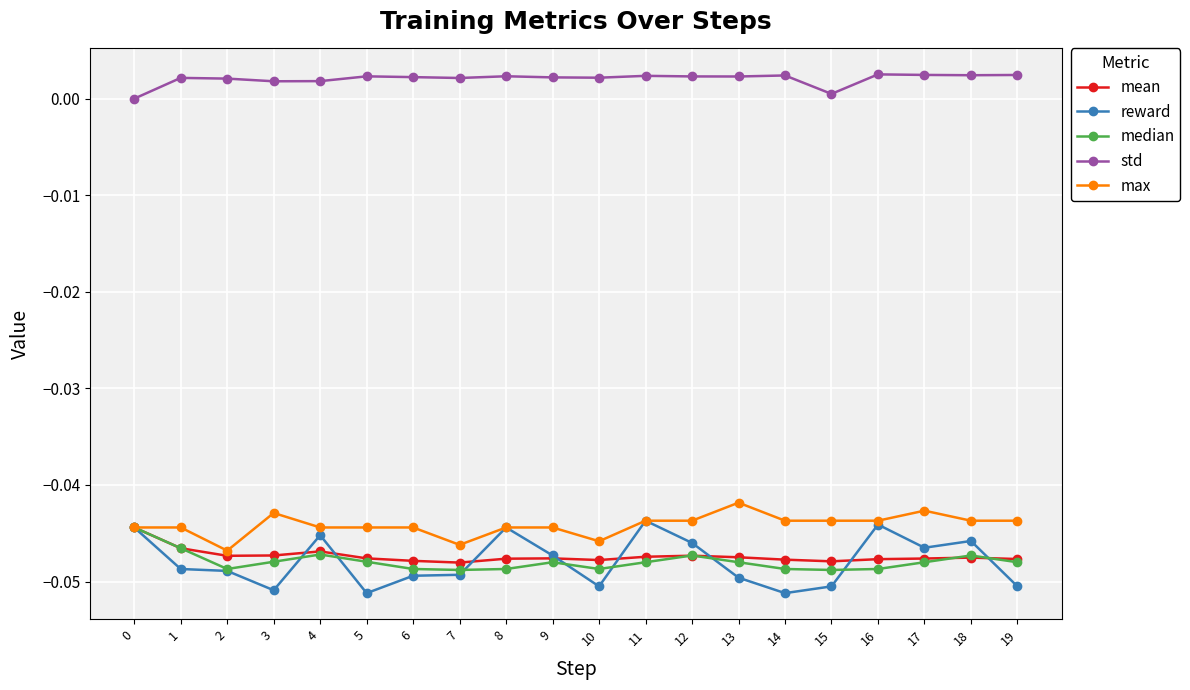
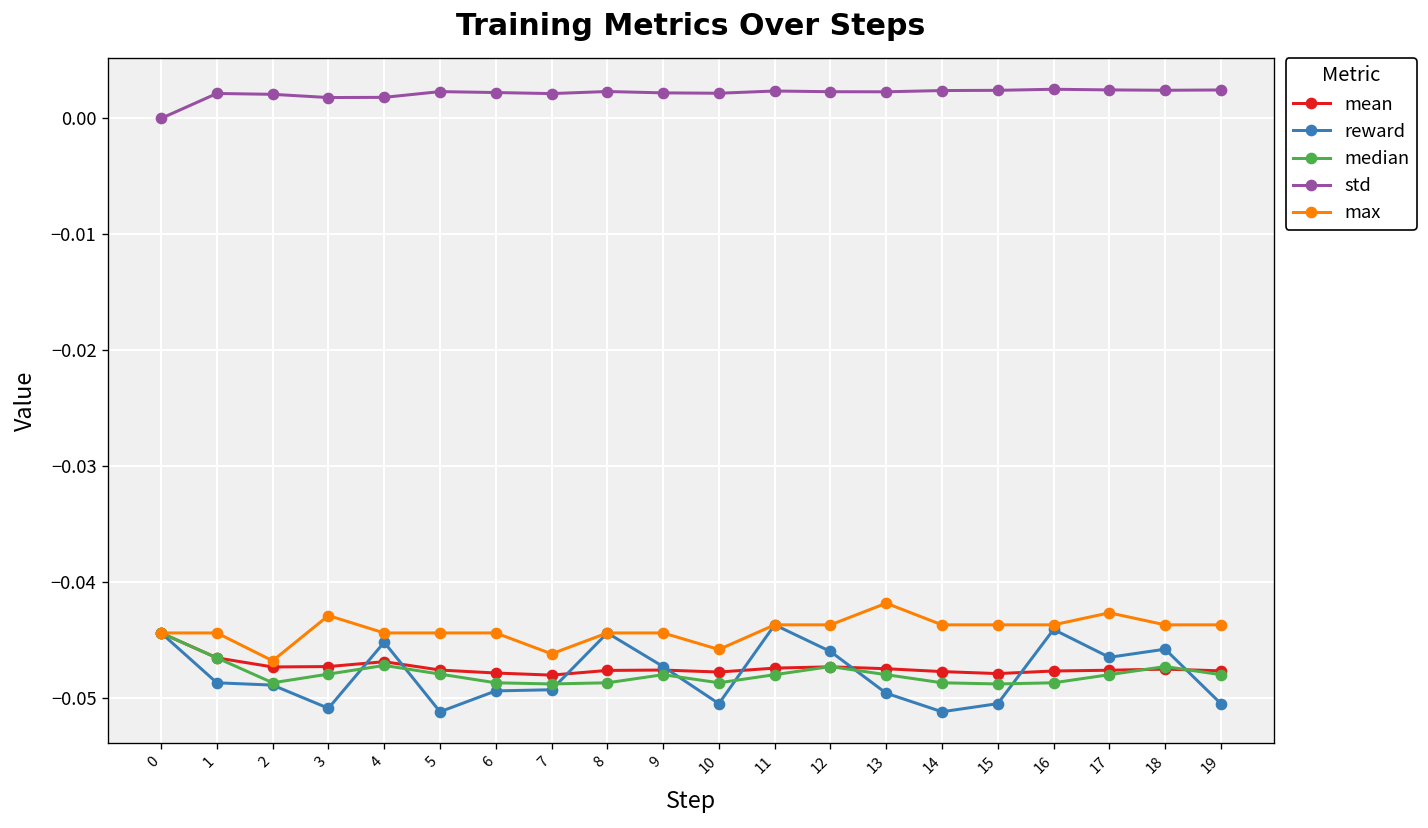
  {
    "mean": {
      "2": -0.047,
      "3": -0.047,
      "4": -0.047,
      "5": -0.048,
      "6": -0.048,
      "7": -0.048,
      "8": -0.048,
      "9": -0.048,
      "10": -0.048,
      "11": -0.047,
      "13": -0.047,
      "14": -0.048,
      "15": -0.048,
      "16": -0.048,
      "17": -0.048,
      "19": -0.048
    },
    "reward": {
      "1": -0.049,
      "3": -0.051,
      "4": -0.045,
      "5": -0.051,
      "6": -0.049,
      "7": -0.049,
      "9": -0.047,
      "10": -0.051,
      "12": -0.046,
      "13": -0.050,
      "14": -0.051,
      "15": -0.051,
      "16": -0.044,
      "17": -0.047,
      "18": -0.046,
      "19": -0.051
    },
    "median": {
      "3": -0.048,
      "4": -0.047,
      "5": -0.048,
      "6": -0.049,
      "7": -0.049,
      "8": -0.049,
      "9": -0.048,
      "10": -0.049,
      "11": -0.048,
      "13": -0.048,
      "14": -0.049,
      "15": -0.049,
      "16": -0.049,
      "17": -0.048,
      "19": -0.048
    },
    "std": {
      "0": 0.000,
      "1": 0.002,
      "2": 0.002,
      "3": 0.002,
      "4": 0.002,
      "5": 0.002,
      "6": 0.002,
      "7": 0.002,
      "8": 0.002,
      "9": 0.002,
      "10": 0.002,
      "11": 0.002,
      "12": 0.002,
      "13": 0.002,
      "14": 0.002,
-     "15": 0.000,
+     "15": 0.002,
      "16": 0.003,
      "17": 0.002,
      "18": 0.002,
      "19": 0.002
    },
    "max": {
      "1": -0.044,
      "2": -0.047,
      "3": -0.043,
      "4": -0.044,
      "5": -0.044,
      "6": -0.044,
      "7": -0.046,
      "9": -0.044,
      "10": -0.046,
      "12": -0.044,
      "13": -0.042,
      "14": -0.044,
      "15": -0.044,
      "16": -0.044,
      "17": -0.043,
      "18": -0.044,
      "19": -0.044
    }
  }
